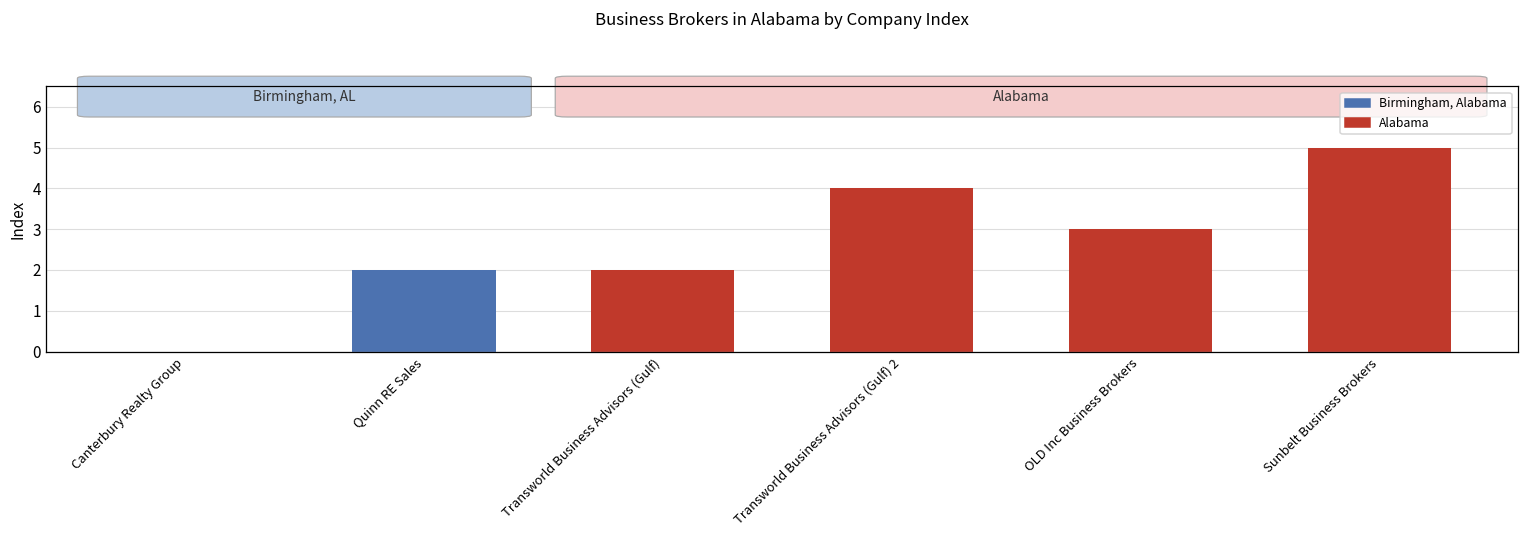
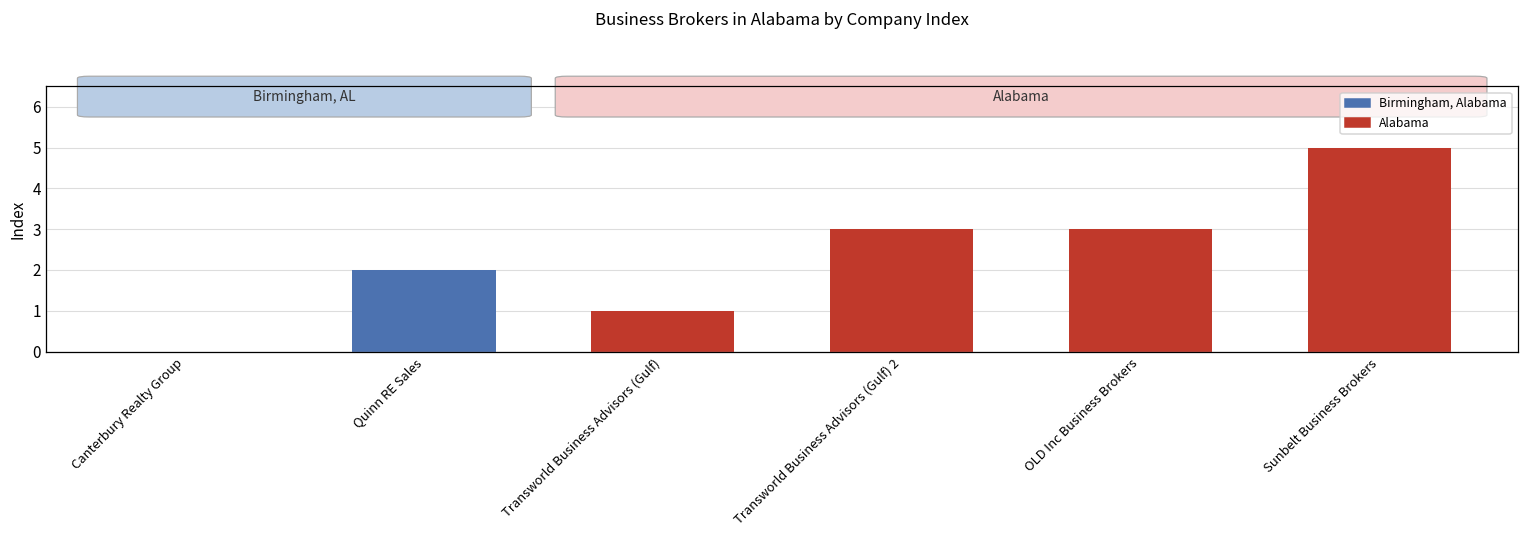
  {
    "Canterbury Realty Group": 0,
    "Quinn RE Sales": 2,
-   "Transworld Business Advisors (Gulf)": 2,
-   "Transworld Business Advisors (Gulf) 2": 4,
+   "Transworld Business Advisors (Gulf)": 1,
+   "Transworld Business Advisors (Gulf) 2": 3,
    "OLD Inc Business Brokers": 3,
    "Sunbelt Business Brokers": 5
  }
